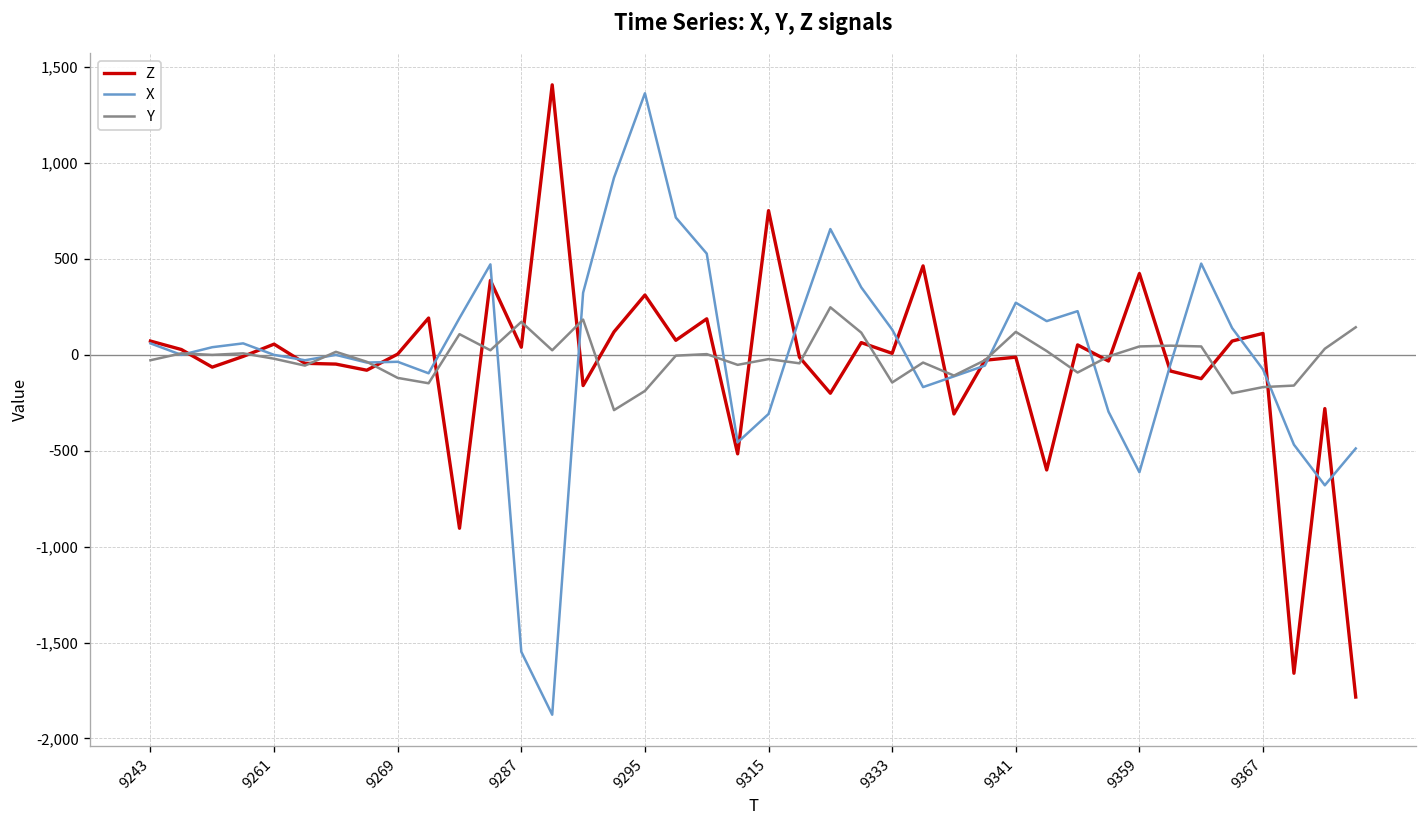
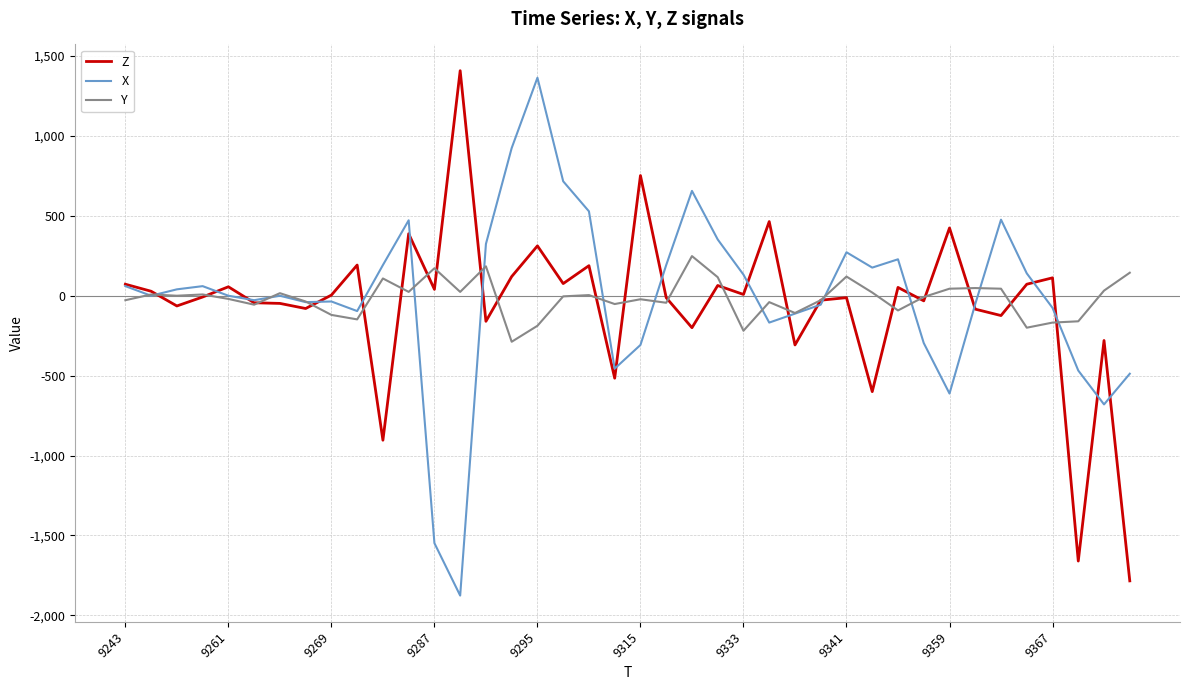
  {
    "Z": {
      "9261": "60",
      "9269": "0",
      "9287": "40",
      "9295": "310",
      "9315": "750",
      "9333": "10",
      "9341": "-10",
      "9359": "420",
      "9367": "110"
    },
    "X": {
      "9261": "0",
      "9269": "-40",
      "9287": "-1,550",
      "9295": "1,360",
      "9315": "-310",
      "9333": "130",
      "9341": "270",
      "9359": "-610",
      "9367": "-80"
    },
    "Y": {
      "9243": "-30",
      "9261": "-20",
      "9269": "-120",
      "9287": "170",
      "9295": "-190",
      "9315": "-20",
-     "9333": "-140",
+     "9333": "-220",
      "9341": "120",
      "9359": "40",
      "9367": "-170"
    }
  }
